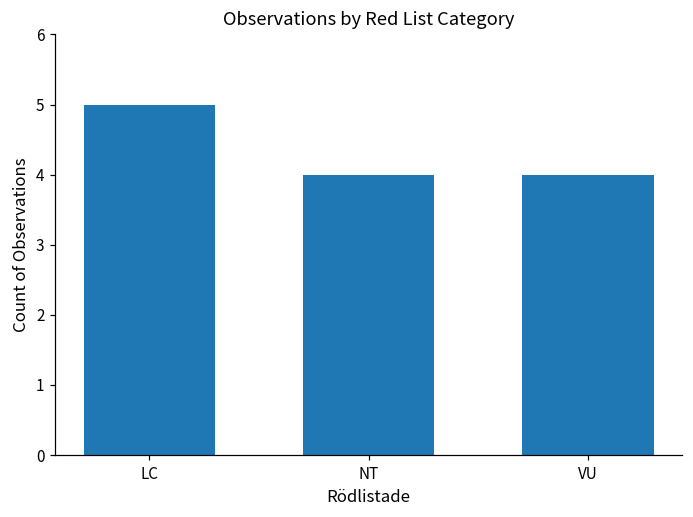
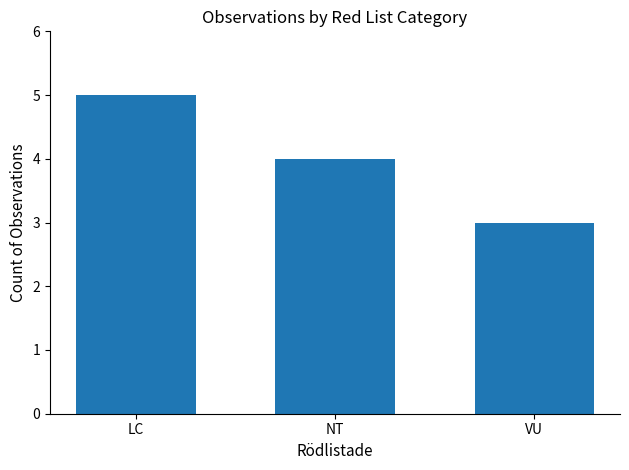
  {
    "LC": 5,
    "NT": 4,
-   "VU": 4
+   "VU": 3
  }
